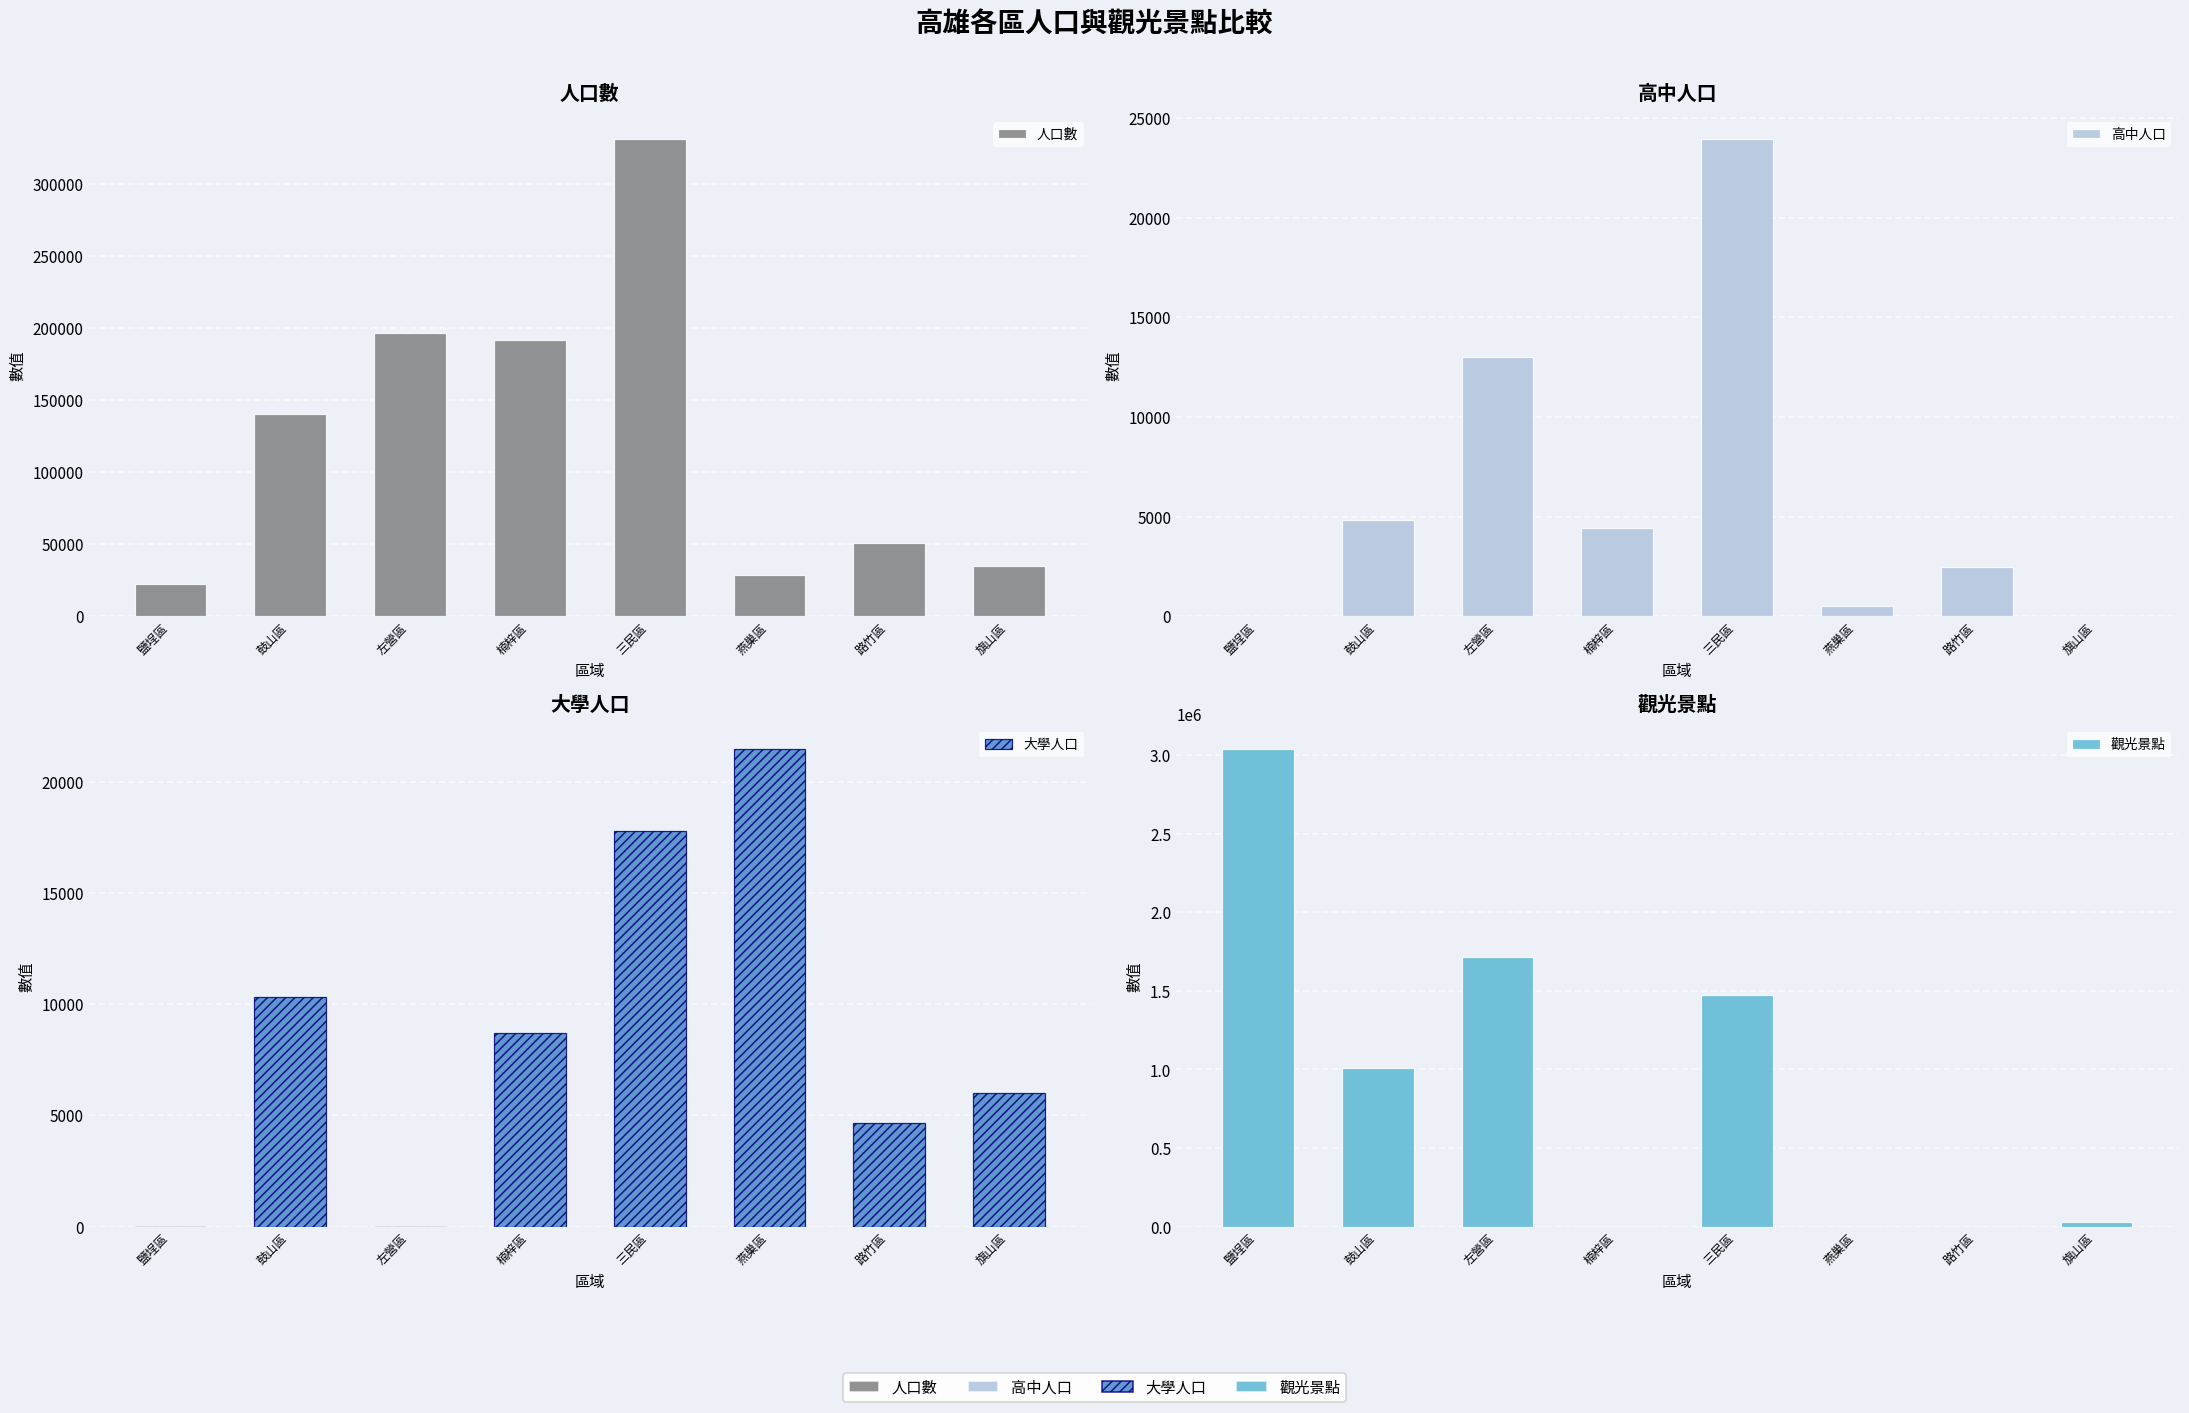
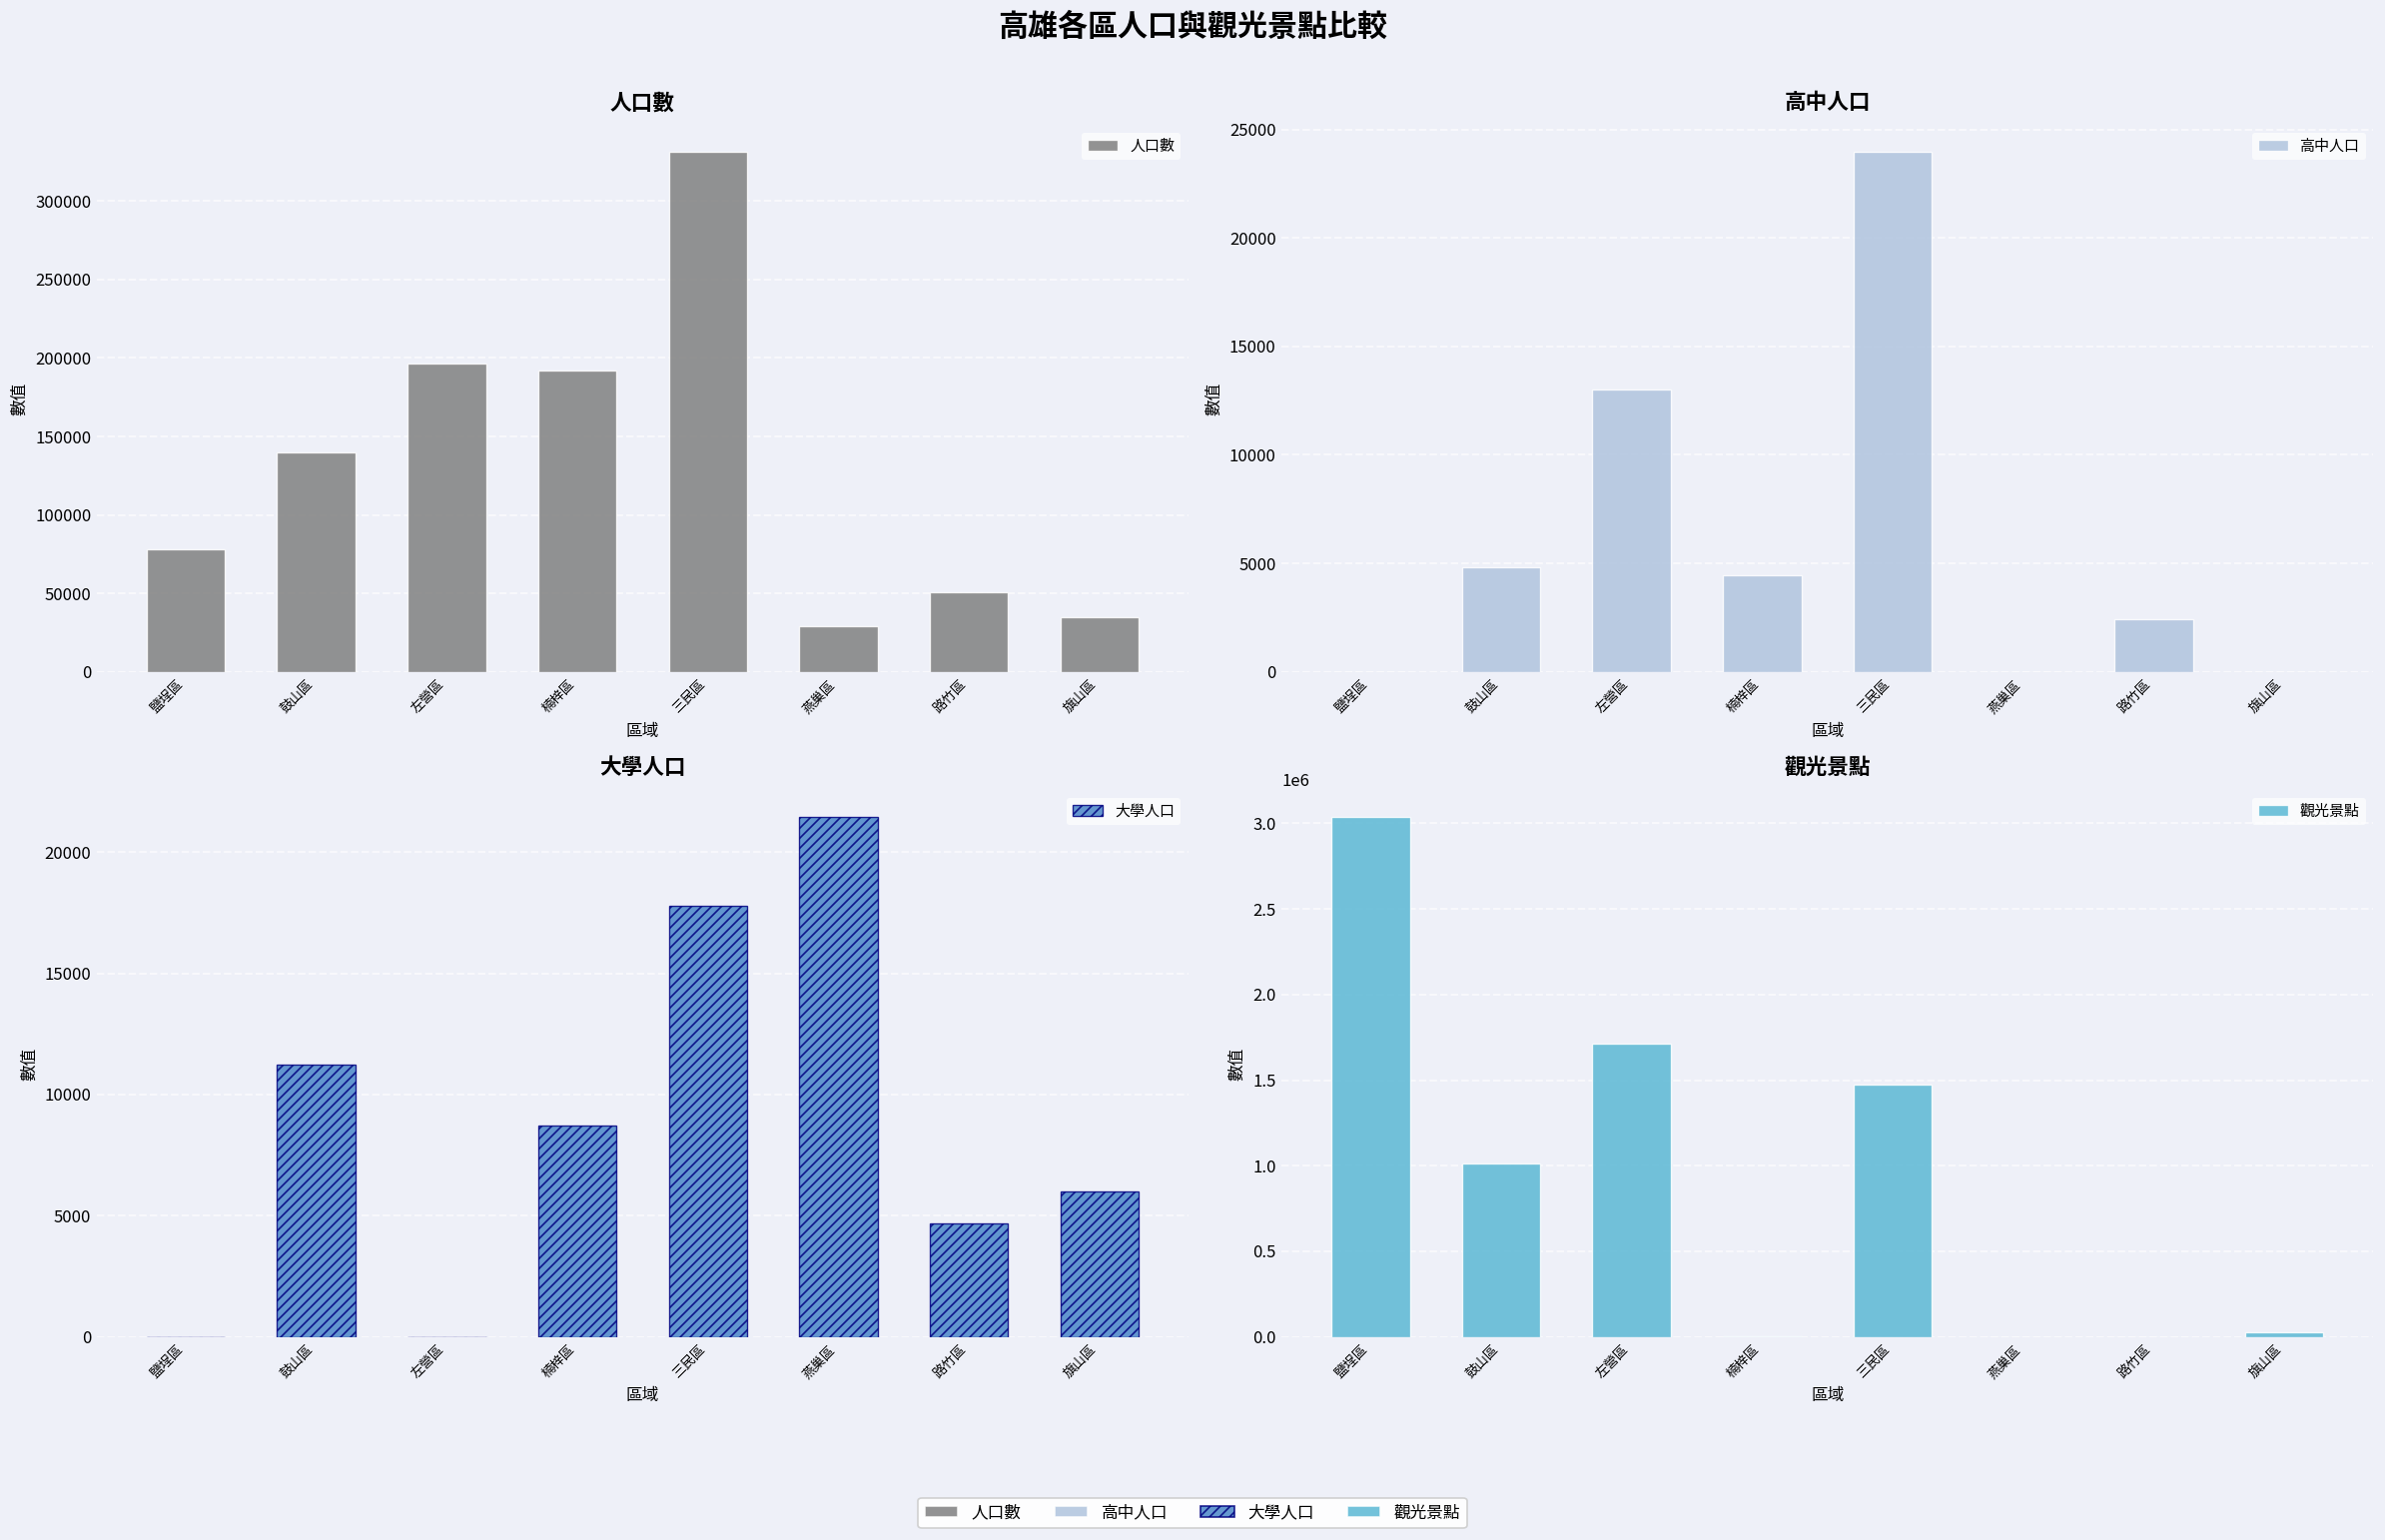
  {
    "人口數": {
-     "鹽埕區": 23000,
+     "鹽埕區": 78000,
      "鼓山區": 140000,
      "左營區": 197000,
      "楠梓區": 192000,
      "三民區": 331000,
      "燕巢區": 29000,
      "路竹區": 51000,
      "旗山區": 35000
    },
    "高中人口": {
      "鹽埕區": 0,
      "鼓山區": 4800,
      "左營區": 13000,
      "楠梓區": 4400,
      "三民區": 24000,
-     "燕巢區": 500,
+     "燕巢區": 0,
      "路竹區": 2400,
      "旗山區": 0
    },
    "大學人口": {
      "鹽埕區": 0,
-     "鼓山區": 10300,
+     "鼓山區": 11200,
      "左營區": 0,
      "楠梓區": 8700,
      "三民區": 17800,
      "燕巢區": 21500,
      "路竹區": 4700,
      "旗山區": 6000
    },
    "觀光景點": {
      "鹽埕區": 3040000,
      "鼓山區": 1010000,
      "左營區": 1710000,
      "三民區": 1470000,
      "燕巢區": 0,
      "路竹區": 0,
      "旗山區": 30000
    }
  }
